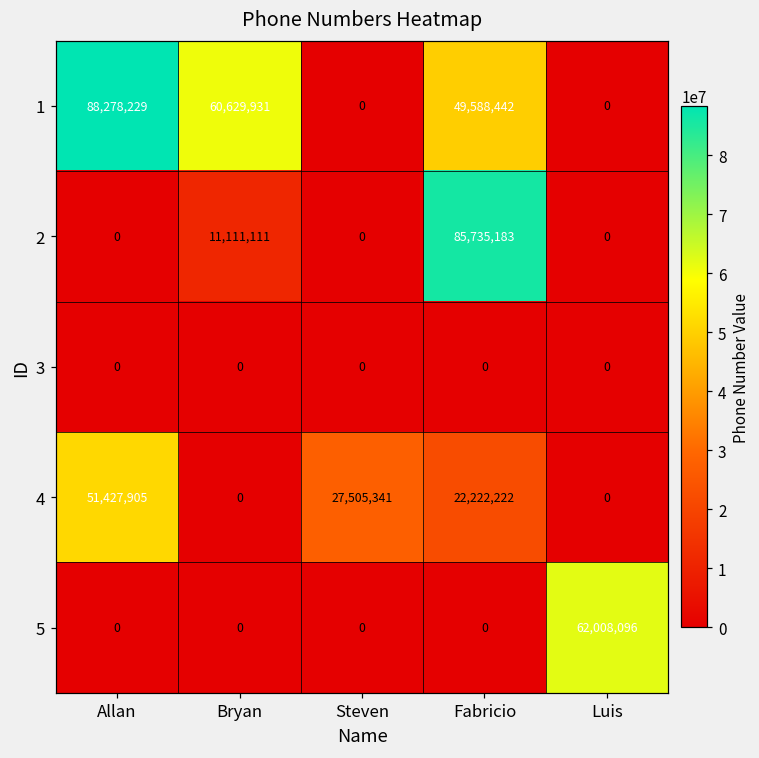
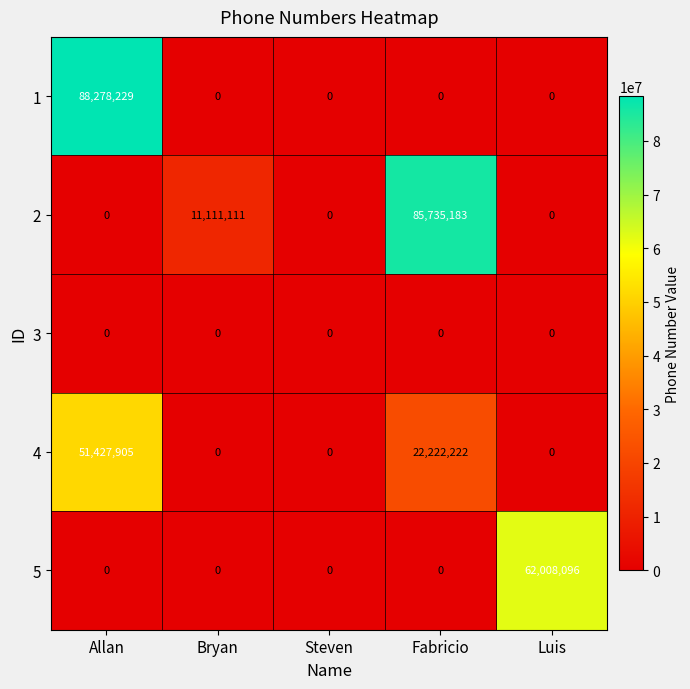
  {
    "1": {
      "Allan": "88,278,229",
-     "Bryan": "60,629,931",
+     "Bryan": "0",
      "Steven": "0",
-     "Fabricio": "49,588,442",
+     "Fabricio": "0",
      "Luis": "0"
    },
    "2": {
      "Allan": "0",
      "Bryan": "11,111,111",
      "Steven": "0",
      "Fabricio": "85,735,183",
      "Luis": "0"
    },
    "3": {
      "Allan": "0",
      "Bryan": "0",
      "Steven": "0",
      "Fabricio": "0",
      "Luis": "0"
    },
    "4": {
      "Allan": "51,427,905",
      "Bryan": "0",
-     "Steven": "27,505,341",
+     "Steven": "0",
      "Fabricio": "22,222,222",
      "Luis": "0"
    },
    "5": {
      "Allan": "0",
      "Bryan": "0",
      "Steven": "0",
      "Fabricio": "0",
      "Luis": "62,008,096"
    }
  }
